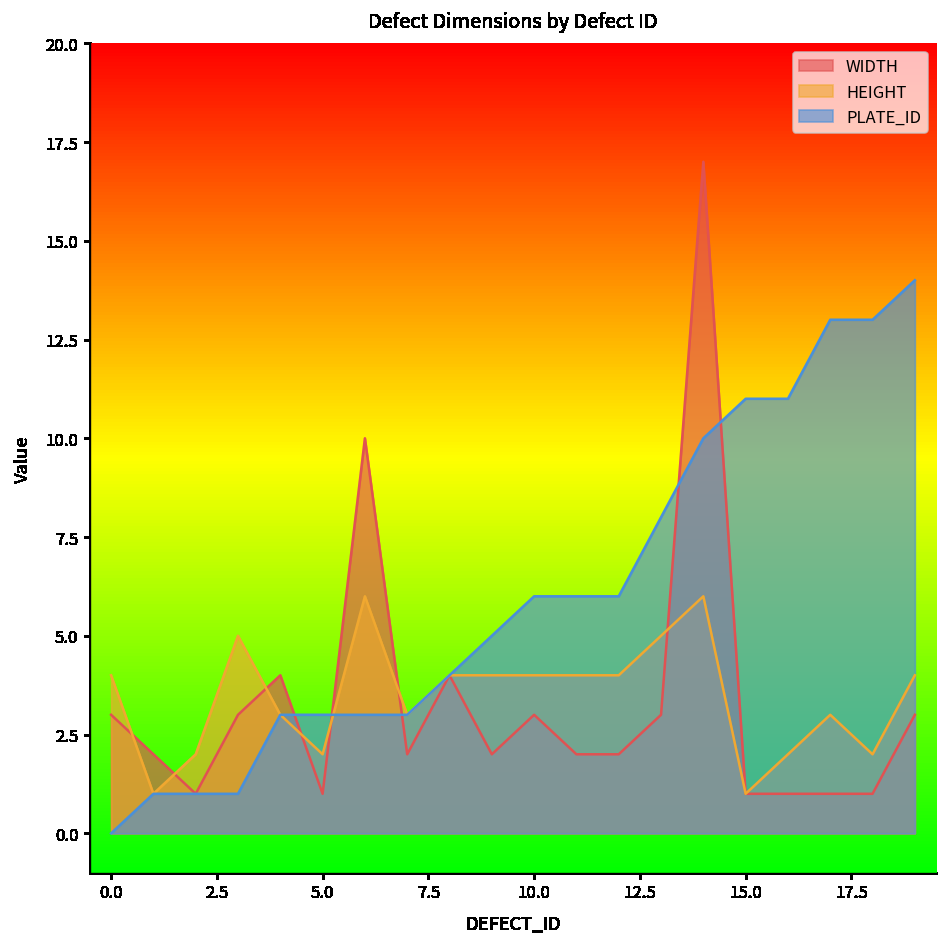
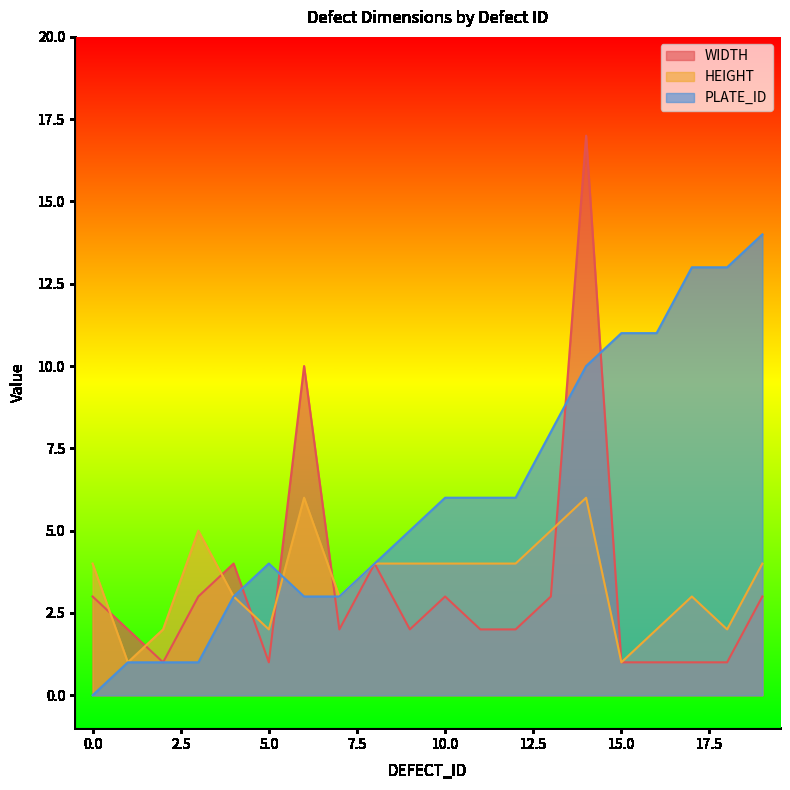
  {
    "WIDTH": {
      "0.0": 3,
      "5.0": 1,
      "10.0": 3
    },
    "HEIGHT": {
      "0.0": 4,
      "5.0": 2,
      "10.0": 4
    },
    "PLATE_ID": {
      "0.0": 0,
-     "5.0": 3,
+     "5.0": 4,
      "10.0": 6,
      "15.0": 11
    }
  }
